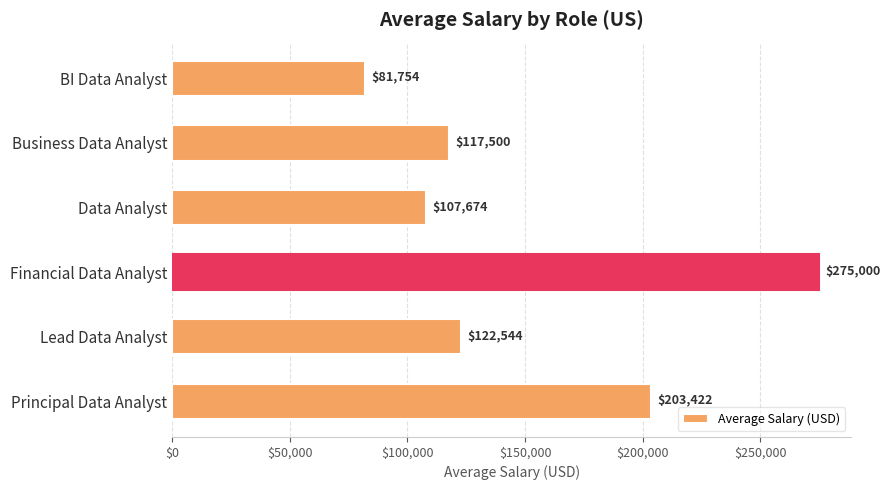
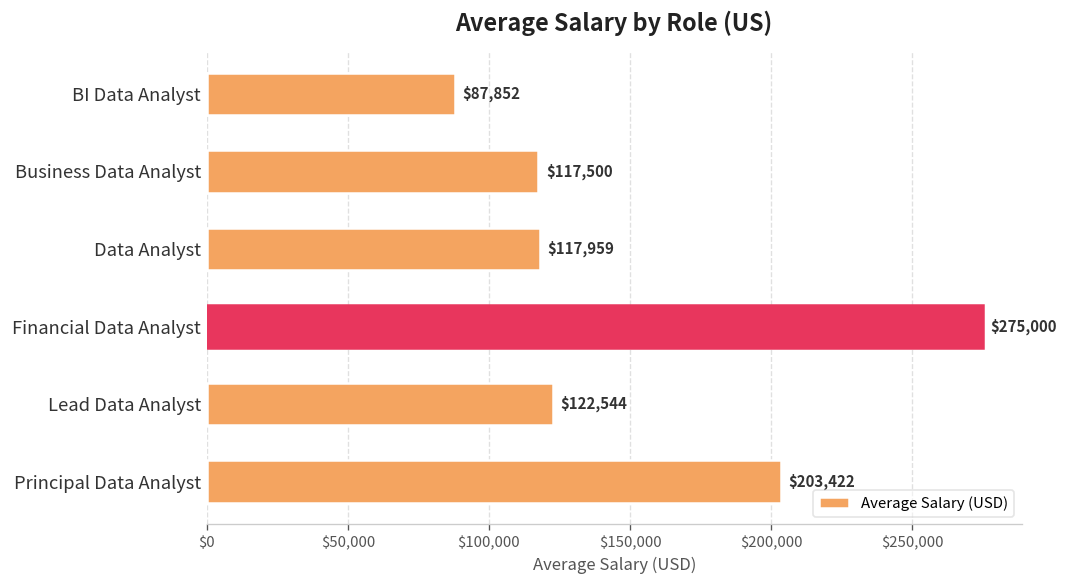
  {
-   "BI Data Analyst": "$81,754",
+   "BI Data Analyst": "$87,852",
    "Business Data Analyst": "$117,500",
-   "Data Analyst": "$107,674",
+   "Data Analyst": "$117,959",
    "Financial Data Analyst": "$275,000",
    "Lead Data Analyst": "$122,544"
  }
